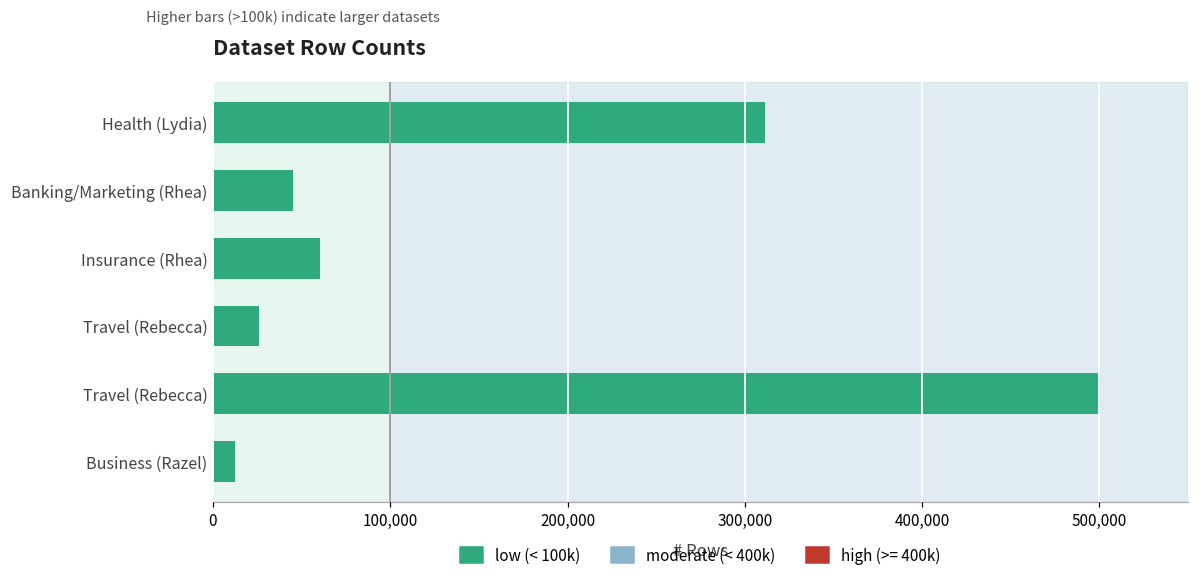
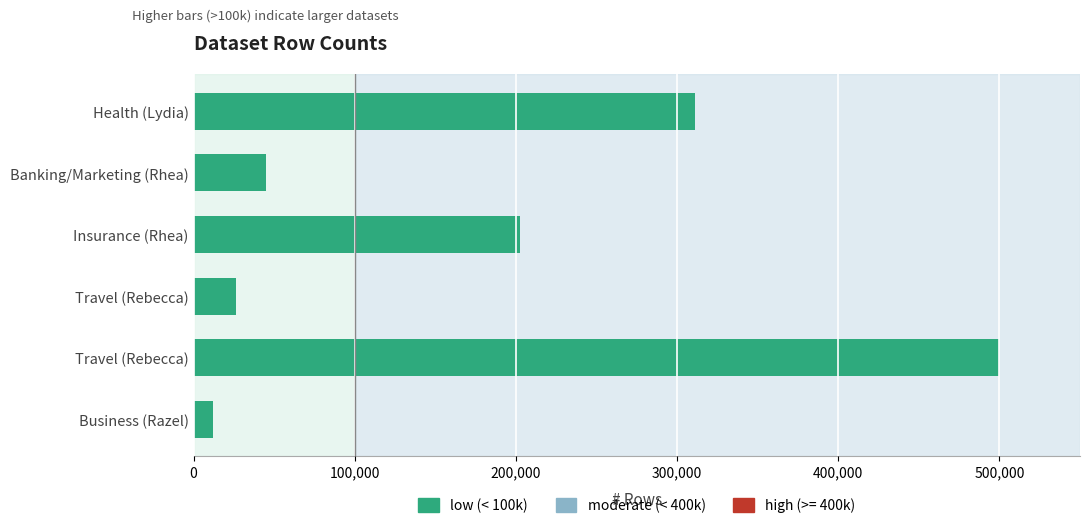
  {
    "Health (Lydia)": "311,000",
    "Banking/Marketing (Rhea)": "45,000",
-   "Insurance (Rhea)": "60,000",
+   "Insurance (Rhea)": "203,000",
    "Business (Razel)": "12,000"
  }
